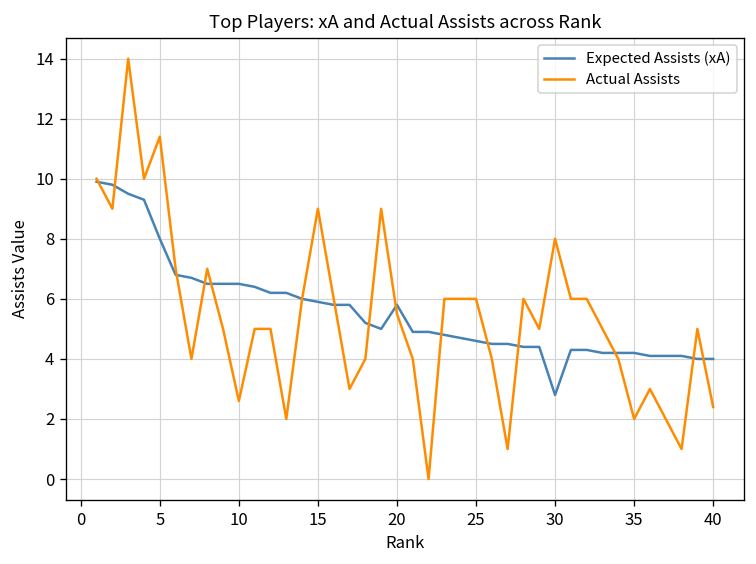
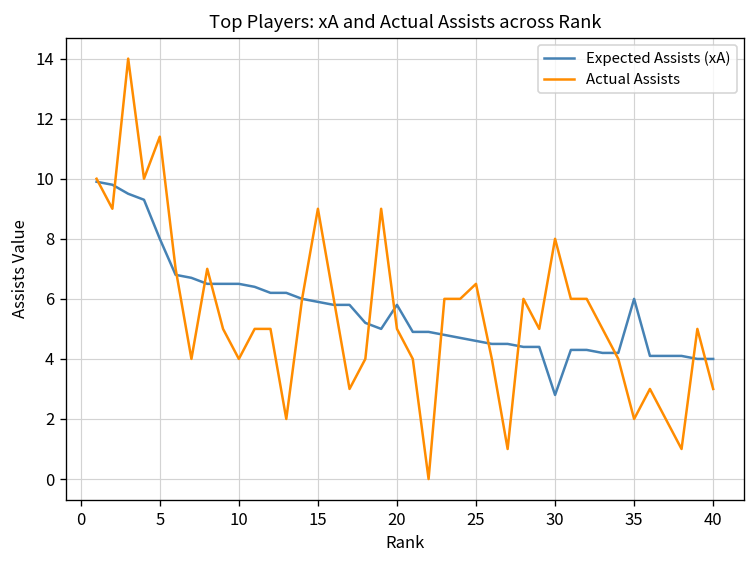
  {
    "Expected Assists (xA)": {
      "5": 8.0,
      "10": 6.5,
      "15": 5.9,
      "20": 5.8,
      "25": 4.6,
      "30": 2.8,
-     "35": 4.2,
+     "35": 6.0,
      "40": 4.0
    },
    "Actual Assists": {
      "5": 11.4,
-     "10": 2.6,
+     "10": 4.0,
      "15": 9.0,
-     "20": 5.5,
-     "25": 6.0,
+     "20": 5.0,
+     "25": 6.5,
      "30": 8.0,
      "35": 2.0,
-     "40": 2.4
+     "40": 3.0
    }
  }
